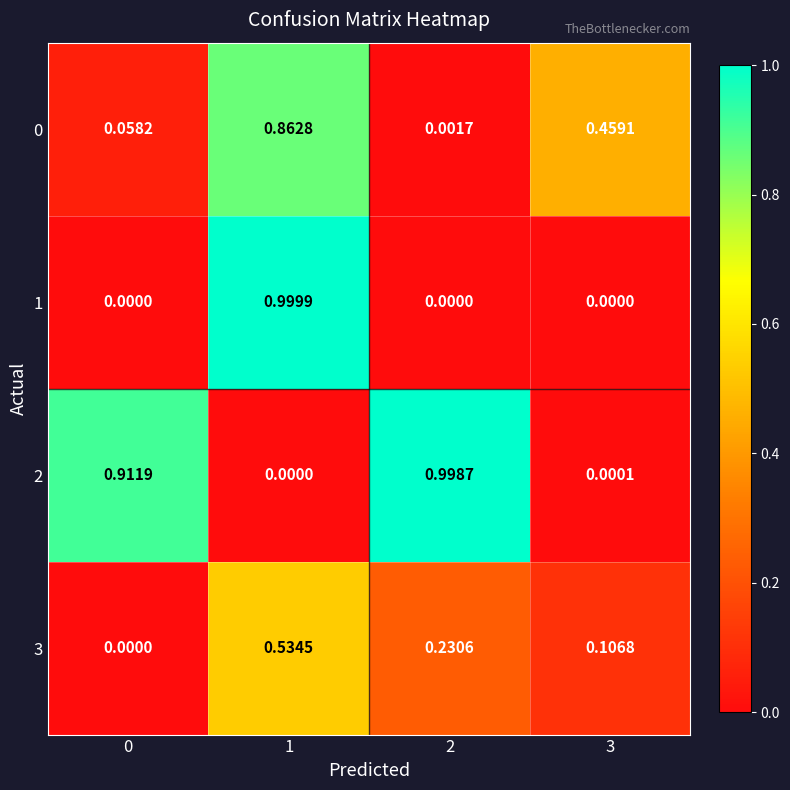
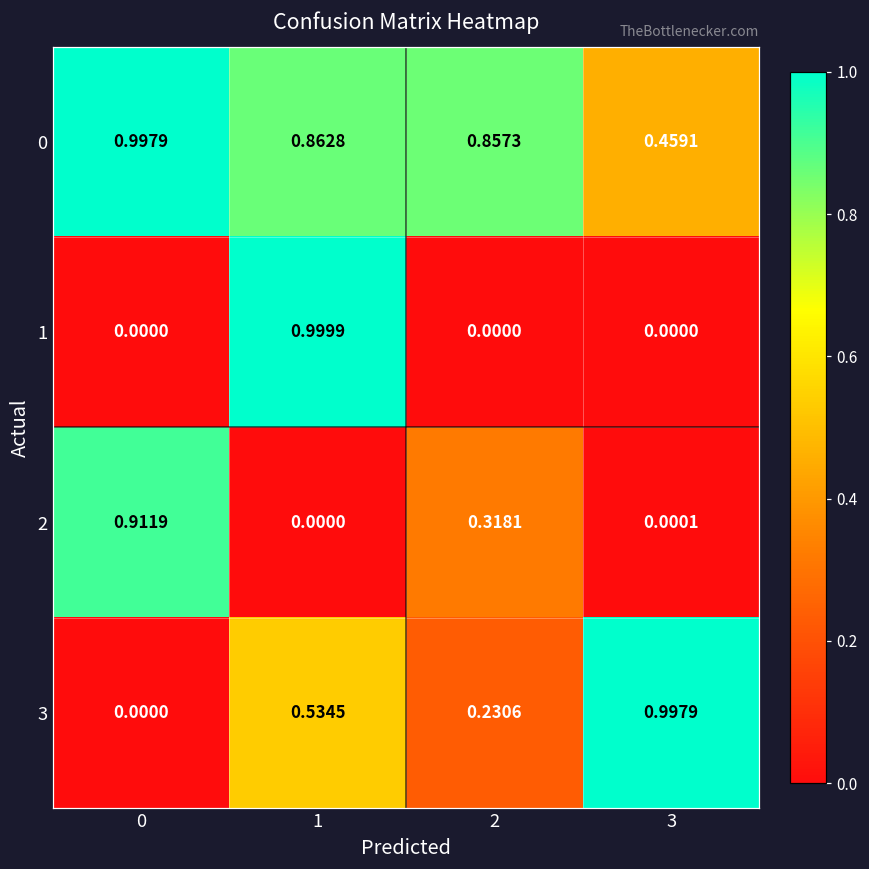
  {
    "0": {
-     "0": 0.0582,
+     "0": 0.9979,
      "1": 0.8628,
-     "2": 0.0017,
+     "2": 0.8573,
      "3": 0.4591
    },
    "1": {
      "0": 0.0000,
      "1": 0.9999,
      "2": 0.0000,
      "3": 0.0000
    },
    "2": {
      "0": 0.9119,
      "1": 0.0000,
-     "2": 0.9987,
+     "2": 0.3181,
      "3": 0.0001
    },
    "3": {
      "0": 0.0000,
      "1": 0.5345,
      "2": 0.2306,
-     "3": 0.1068
+     "3": 0.9979
    }
  }
